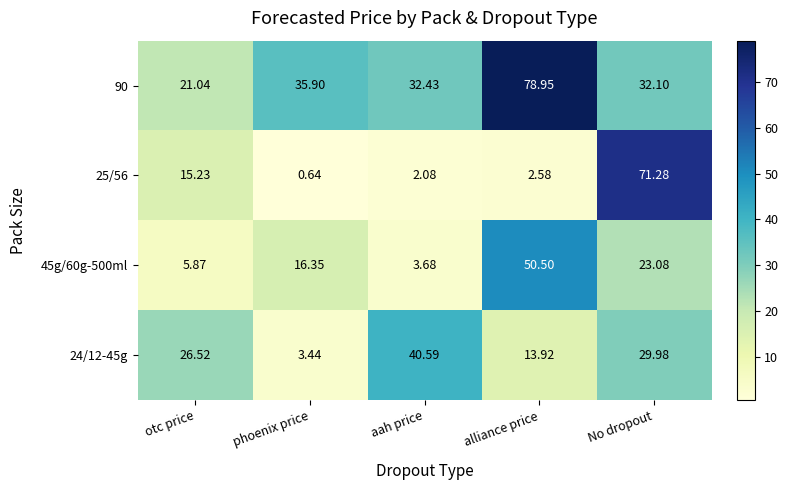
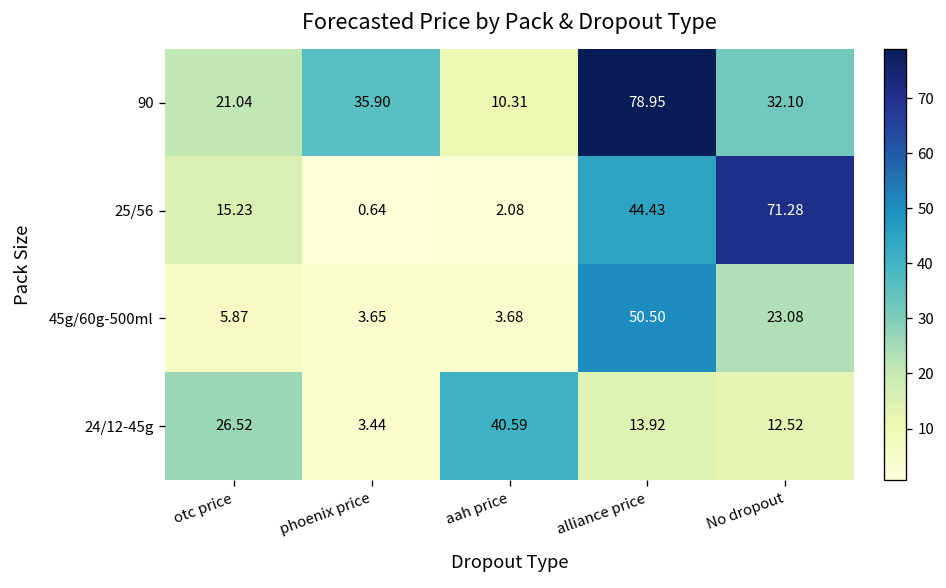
  {
    "90": {
      "otc price": 21.04,
      "phoenix price": 35.90,
-     "aah price": 32.43,
+     "aah price": 10.31,
      "alliance price": 78.95,
      "No dropout": 32.10
    },
    "25/56": {
      "otc price": 15.23,
      "phoenix price": 0.64,
      "aah price": 2.08,
-     "alliance price": 2.58,
+     "alliance price": 44.43,
      "No dropout": 71.28
    },
    "45g/60g-500ml": {
      "otc price": 5.87,
-     "phoenix price": 16.35,
+     "phoenix price": 3.65,
      "aah price": 3.68,
      "alliance price": 50.50,
      "No dropout": 23.08
    },
    "24/12-45g": {
      "otc price": 26.52,
      "phoenix price": 3.44,
      "aah price": 40.59,
      "alliance price": 13.92,
-     "No dropout": 29.98
+     "No dropout": 12.52
    }
  }
